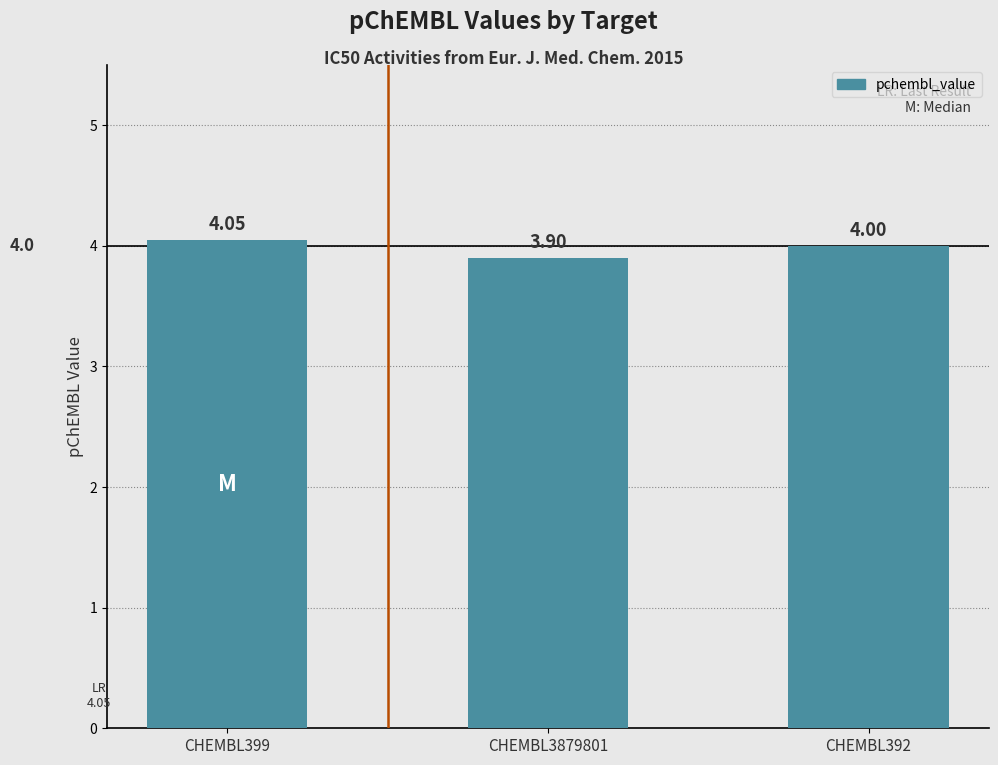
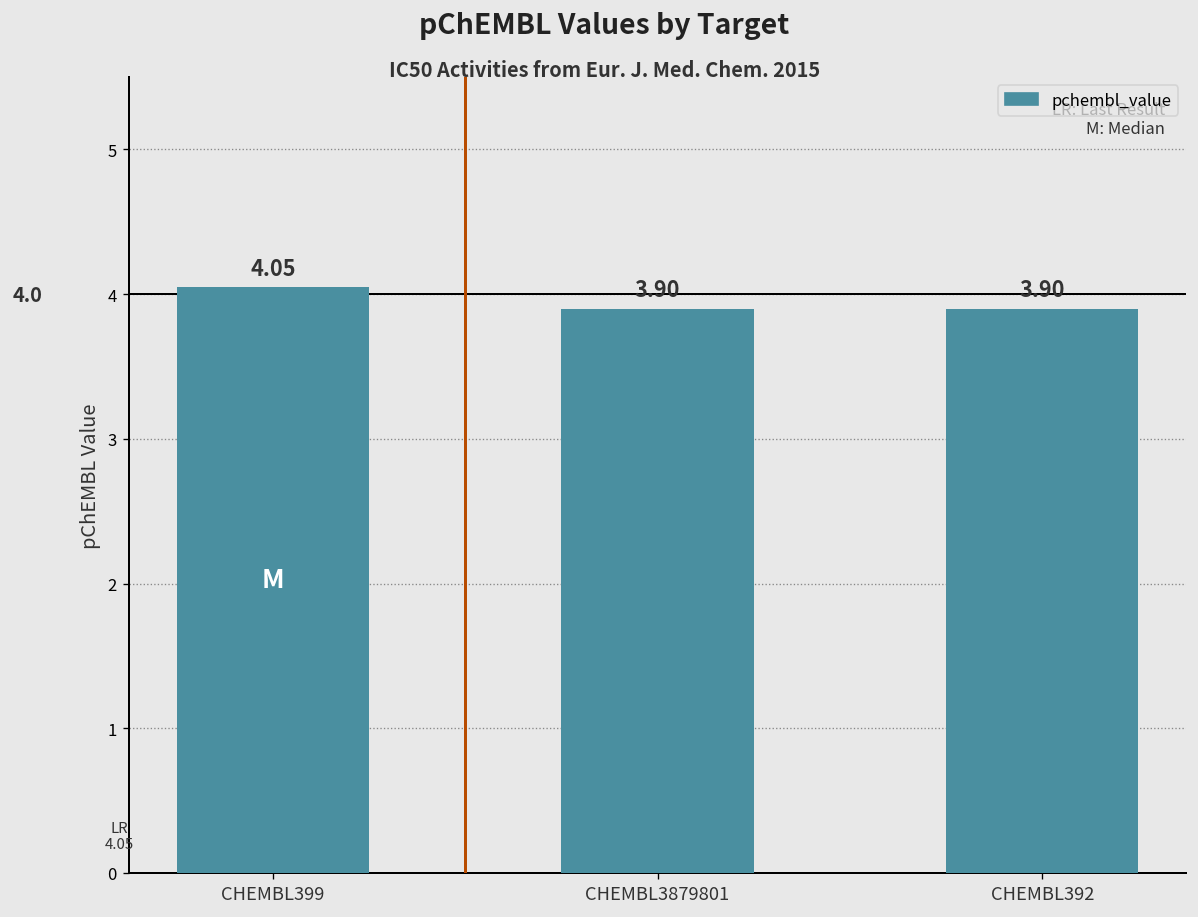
  {
    "CHEMBL399": 4.05,
    "CHEMBL3879801": 3.90,
-   "CHEMBL392": 4.00
+   "CHEMBL392": 3.90
  }
